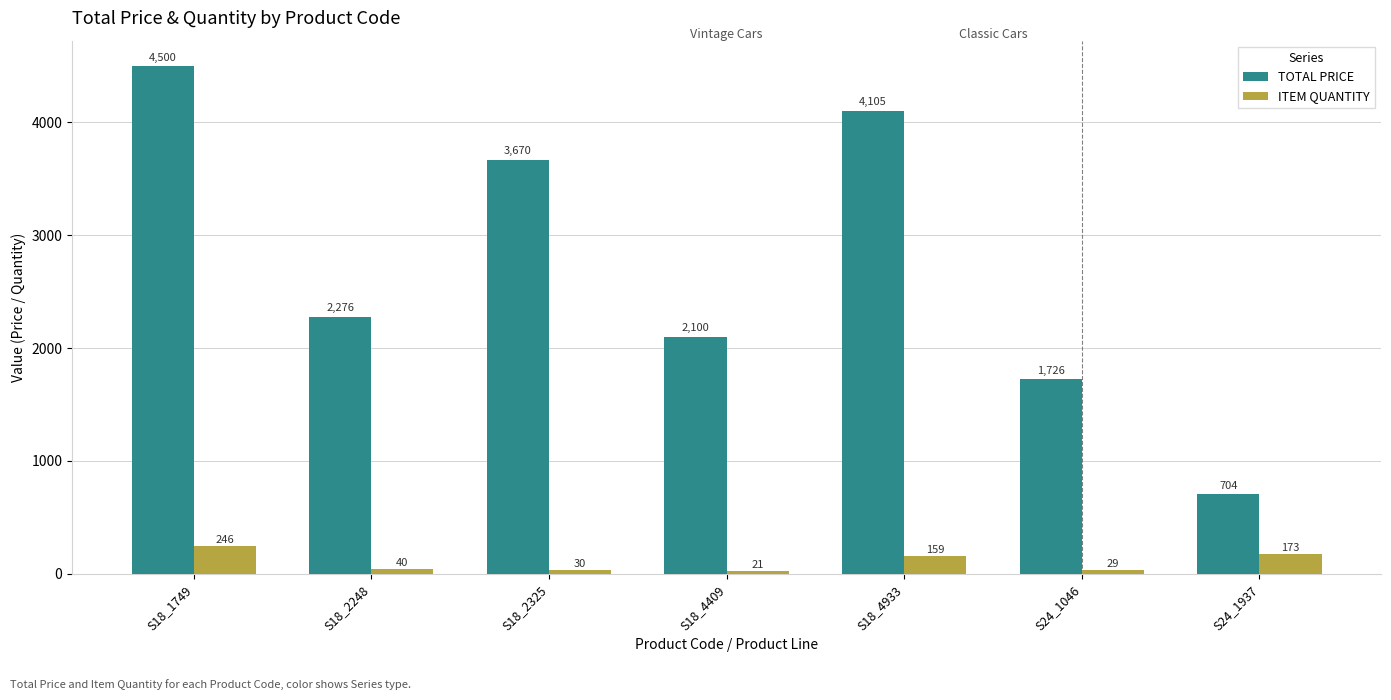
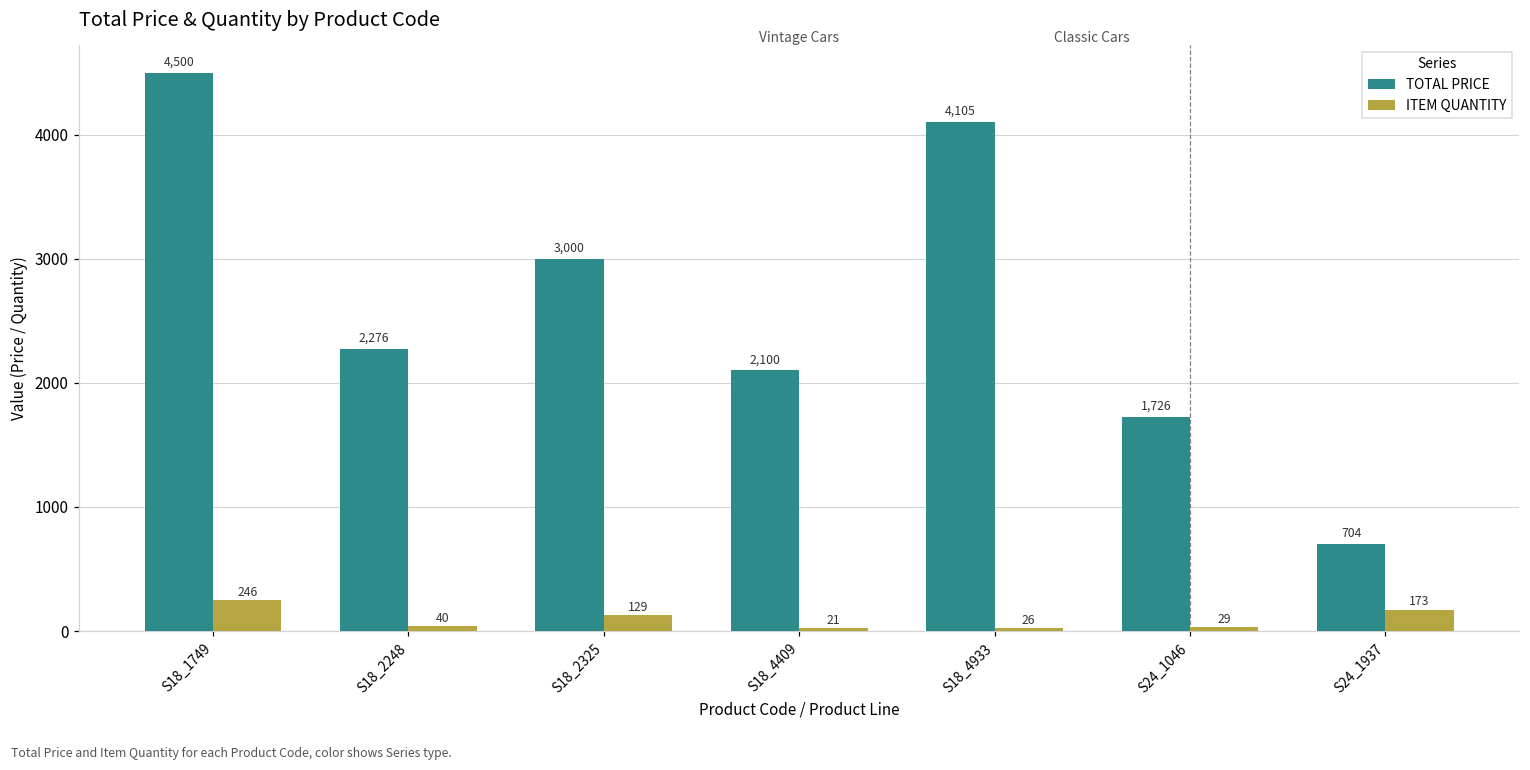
  {
    "TOTAL PRICE": {
      "S18_1749": "4,500",
      "S18_2248": "2,276",
-     "S18_2325": "3,670",
+     "S18_2325": "3,000",
      "S18_4409": "2,100",
      "S18_4933": "4,105",
      "S24_1046": "1,726",
      "S24_1937": "704"
    },
    "ITEM QUANTITY": {
      "S18_1749": "246",
      "S18_2248": "40",
-     "S18_2325": "30",
+     "S18_2325": "129",
      "S18_4409": "21",
-     "S18_4933": "159",
+     "S18_4933": "26",
      "S24_1046": "29",
      "S24_1937": "173"
    }
  }
